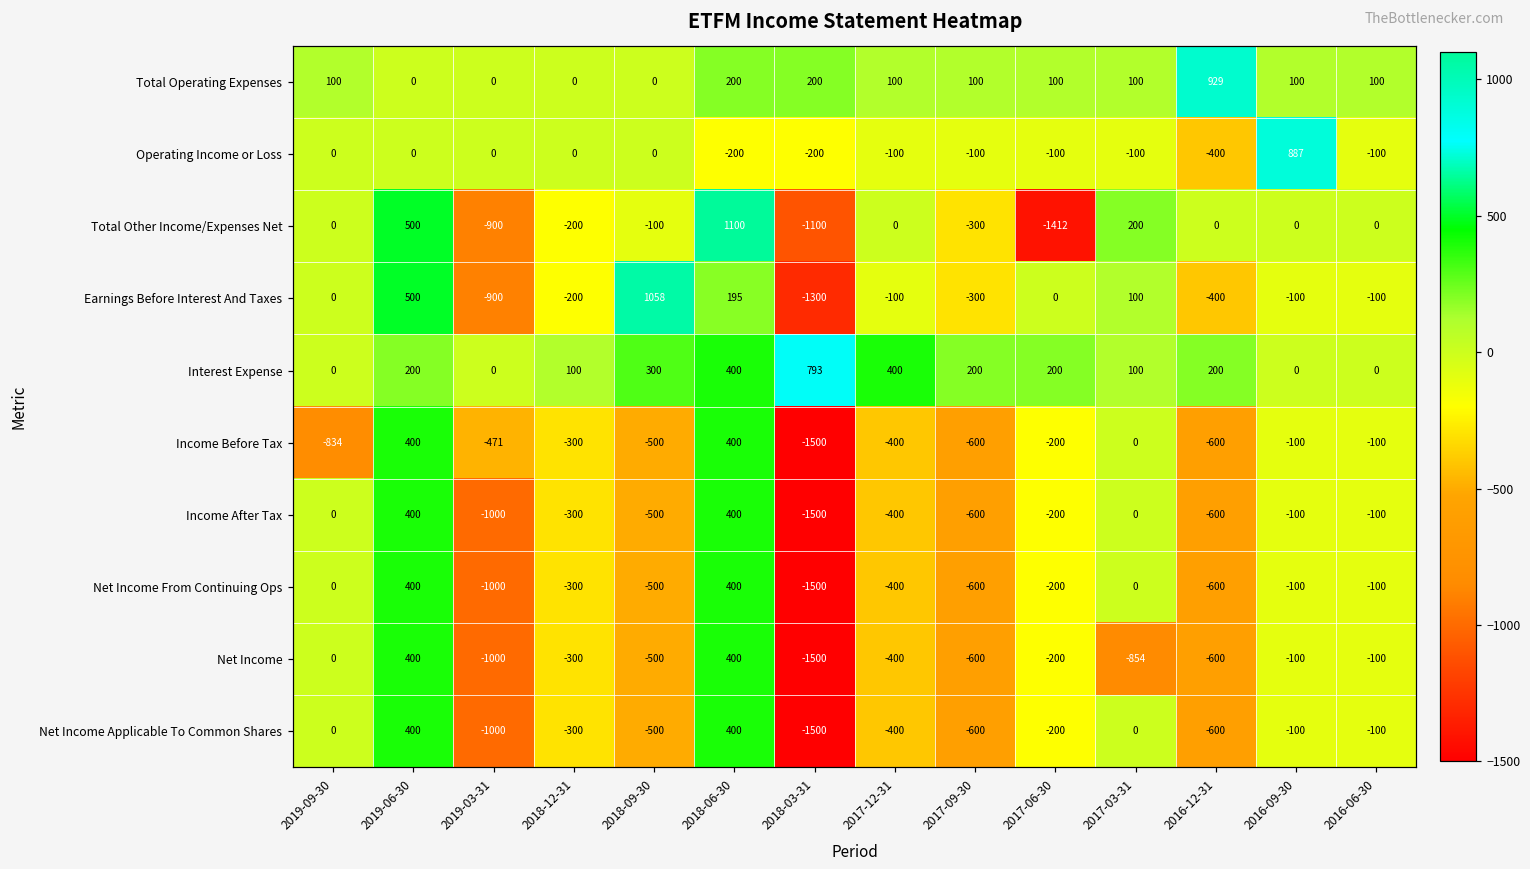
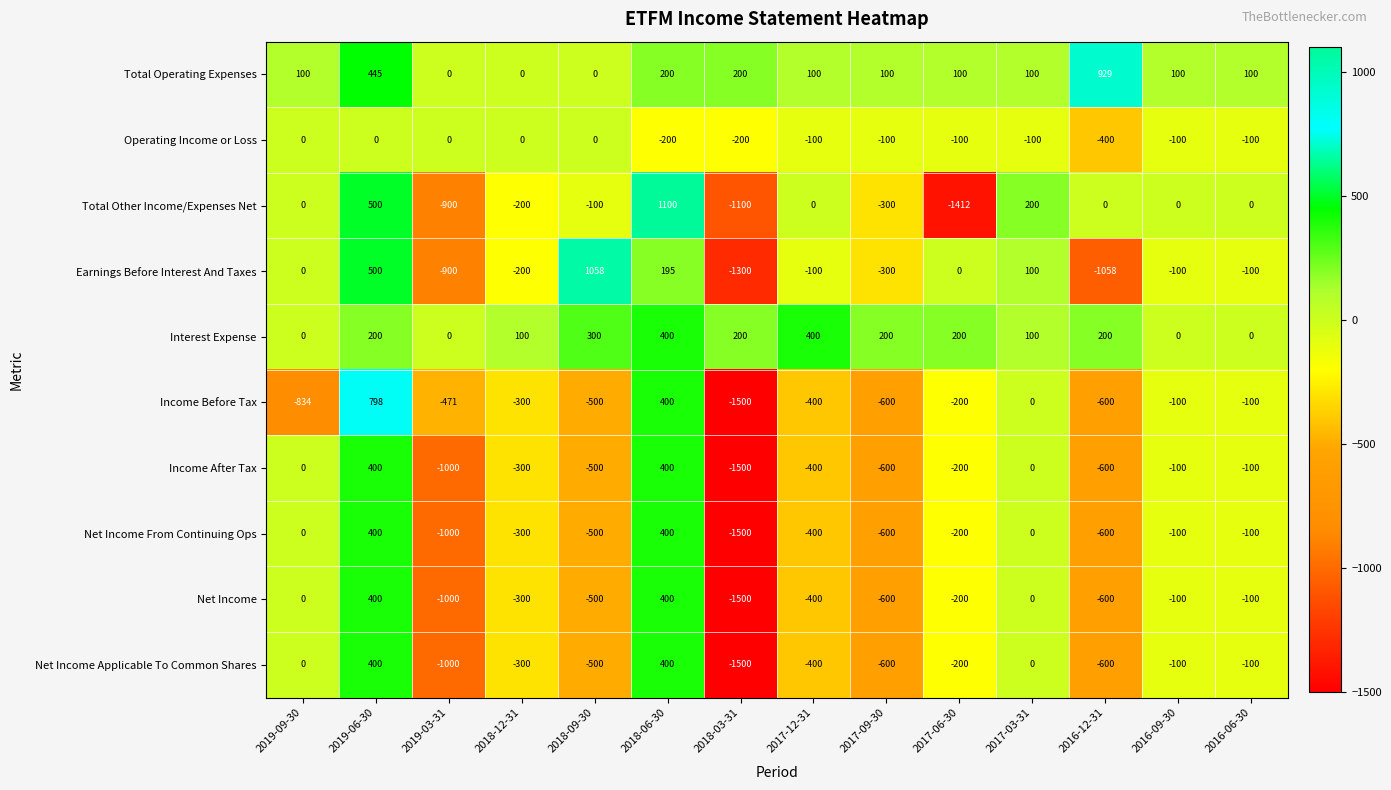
  {
    "Total Operating Expenses": {
      "2019-09-30": 100,
-     "2019-06-30": 0,
+     "2019-06-30": 445,
      "2019-03-31": 0,
      "2018-12-31": 0,
      "2018-09-30": 0,
      "2018-06-30": 200,
      "2018-03-31": 200,
      "2017-12-31": 100,
      "2017-09-30": 100,
      "2017-06-30": 100,
      "2017-03-31": 100,
      "2016-12-31": 929,
      "2016-09-30": 100,
      "2016-06-30": 100
    },
    "Operating Income or Loss": {
      "2019-09-30": 0,
      "2019-06-30": 0,
      "2019-03-31": 0,
      "2018-12-31": 0,
      "2018-09-30": 0,
      "2018-06-30": -200,
      "2018-03-31": -200,
      "2017-12-31": -100,
      "2017-09-30": -100,
      "2017-06-30": -100,
      "2017-03-31": -100,
      "2016-12-31": -400,
-     "2016-09-30": 887,
+     "2016-09-30": -100,
      "2016-06-30": -100
    },
    "Total Other Income/Expenses Net": {
      "2019-09-30": 0,
      "2019-06-30": 500,
      "2019-03-31": -900,
      "2018-12-31": -200,
      "2018-09-30": -100,
      "2018-06-30": 1100,
      "2018-03-31": -1100,
      "2017-12-31": 0,
      "2017-09-30": -300,
      "2017-06-30": -1412,
      "2017-03-31": 200,
      "2016-12-31": 0,
      "2016-09-30": 0,
      "2016-06-30": 0
    },
    "Earnings Before Interest And Taxes": {
      "2019-09-30": 0,
      "2019-06-30": 500,
      "2019-03-31": -900,
      "2018-12-31": -200,
      "2018-09-30": 1058,
      "2018-06-30": 195,
      "2018-03-31": -1300,
      "2017-12-31": -100,
      "2017-09-30": -300,
      "2017-06-30": 0,
      "2017-03-31": 100,
-     "2016-12-31": -400,
+     "2016-12-31": -1058,
      "2016-09-30": -100,
      "2016-06-30": -100
    },
    "Interest Expense": {
      "2019-09-30": 0,
      "2019-06-30": 200,
      "2019-03-31": 0,
      "2018-12-31": 100,
      "2018-09-30": 300,
      "2018-06-30": 400,
-     "2018-03-31": 793,
+     "2018-03-31": 200,
      "2017-12-31": 400,
      "2017-09-30": 200,
      "2017-06-30": 200,
      "2017-03-31": 100,
      "2016-12-31": 200,
      "2016-09-30": 0,
      "2016-06-30": 0
    },
    "Income Before Tax": {
      "2019-09-30": -834,
-     "2019-06-30": 400,
+     "2019-06-30": 798,
      "2019-03-31": -471,
      "2018-12-31": -300,
      "2018-09-30": -500,
      "2018-06-30": 400,
      "2018-03-31": -1500,
      "2017-12-31": -400,
      "2017-09-30": -600,
      "2017-06-30": -200,
      "2017-03-31": 0,
      "2016-12-31": -600,
      "2016-09-30": -100,
      "2016-06-30": -100
    },
    "Income After Tax": {
      "2019-09-30": 0,
      "2019-06-30": 400,
      "2019-03-31": -1000,
      "2018-12-31": -300,
      "2018-09-30": -500,
      "2018-06-30": 400,
      "2018-03-31": -1500,
      "2017-12-31": -400,
      "2017-09-30": -600,
      "2017-06-30": -200,
      "2017-03-31": 0,
      "2016-12-31": -600,
      "2016-09-30": -100,
      "2016-06-30": -100
    },
    "Net Income From Continuing Ops": {
      "2019-09-30": 0,
      "2019-06-30": 400,
      "2019-03-31": -1000,
      "2018-12-31": -300,
      "2018-09-30": -500,
      "2018-06-30": 400,
      "2018-03-31": -1500,
      "2017-12-31": -400,
      "2017-09-30": -600,
      "2017-06-30": -200,
      "2017-03-31": 0,
      "2016-12-31": -600,
      "2016-09-30": -100,
      "2016-06-30": -100
    },
    "Net Income": {
      "2019-09-30": 0,
      "2019-06-30": 400,
      "2019-03-31": -1000,
      "2018-12-31": -300,
      "2018-09-30": -500,
      "2018-06-30": 400,
      "2018-03-31": -1500,
      "2017-12-31": -400,
      "2017-09-30": -600,
      "2017-06-30": -200,
-     "2017-03-31": -854,
+     "2017-03-31": 0,
      "2016-12-31": -600,
      "2016-09-30": -100,
      "2016-06-30": -100
    },
    "Net Income Applicable To Common Shares": {
      "2019-09-30": 0,
      "2019-06-30": 400,
      "2019-03-31": -1000,
      "2018-12-31": -300,
      "2018-09-30": -500,
      "2018-06-30": 400,
      "2018-03-31": -1500,
      "2017-12-31": -400,
      "2017-09-30": -600,
      "2017-06-30": -200,
      "2017-03-31": 0,
      "2016-12-31": -600,
      "2016-09-30": -100,
      "2016-06-30": -100
    }
  }
